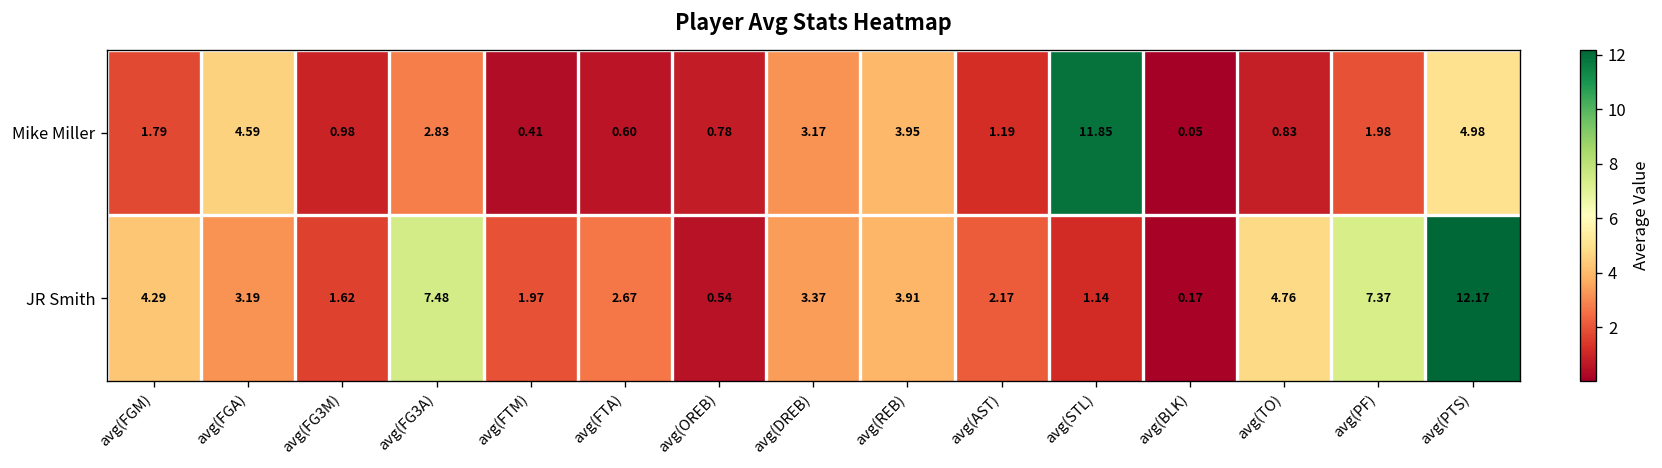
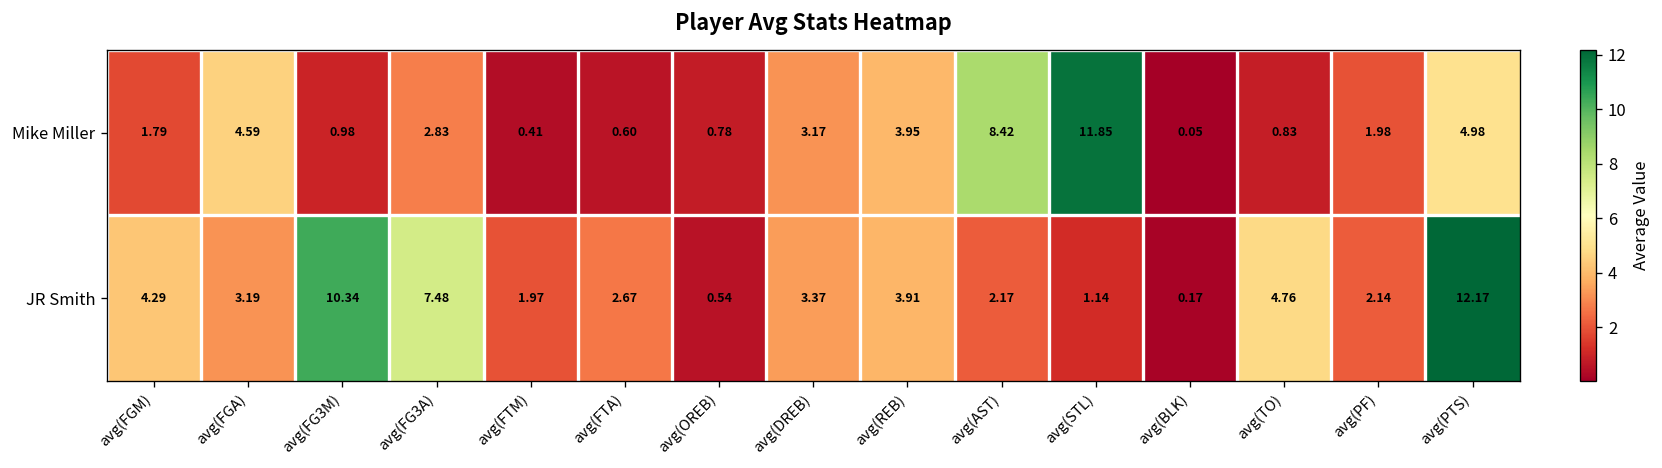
  {
    "Mike Miller": {
      "avg(FGM)": 1.79,
      "avg(FGA)": 4.59,
      "avg(FG3M)": 0.98,
      "avg(FG3A)": 2.83,
      "avg(FTM)": 0.41,
      "avg(FTA)": 0.60,
      "avg(OREB)": 0.78,
      "avg(DREB)": 3.17,
      "avg(REB)": 3.95,
-     "avg(AST)": 1.19,
+     "avg(AST)": 8.42,
      "avg(STL)": 11.85,
      "avg(BLK)": 0.05,
      "avg(TO)": 0.83,
      "avg(PF)": 1.98,
      "avg(PTS)": 4.98
    },
    "JR Smith": {
      "avg(FGM)": 4.29,
      "avg(FGA)": 3.19,
-     "avg(FG3M)": 1.62,
+     "avg(FG3M)": 10.34,
      "avg(FG3A)": 7.48,
      "avg(FTM)": 1.97,
      "avg(FTA)": 2.67,
      "avg(OREB)": 0.54,
      "avg(DREB)": 3.37,
      "avg(REB)": 3.91,
      "avg(AST)": 2.17,
      "avg(STL)": 1.14,
      "avg(BLK)": 0.17,
      "avg(TO)": 4.76,
-     "avg(PF)": 7.37,
+     "avg(PF)": 2.14,
      "avg(PTS)": 12.17
    }
  }
